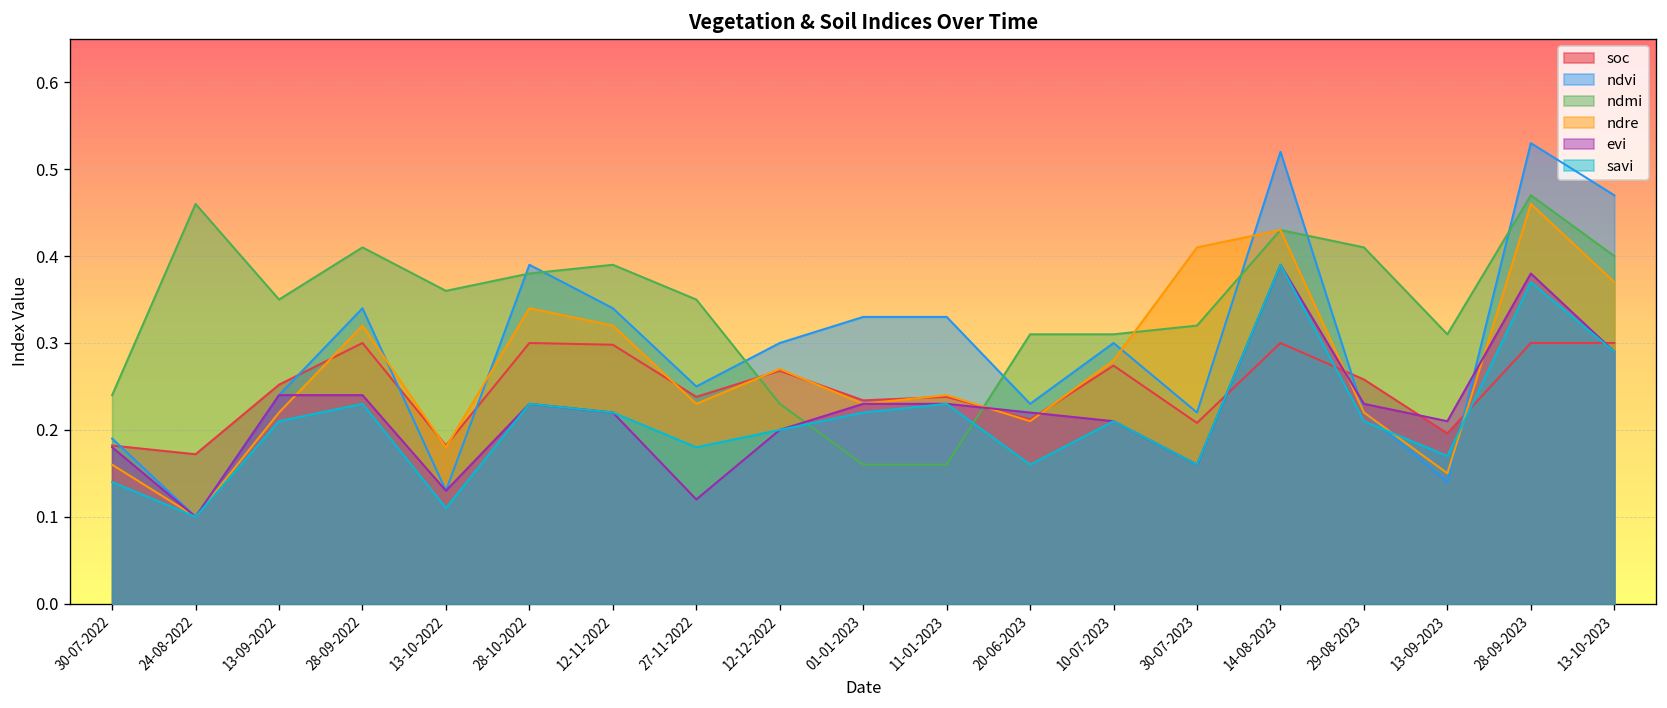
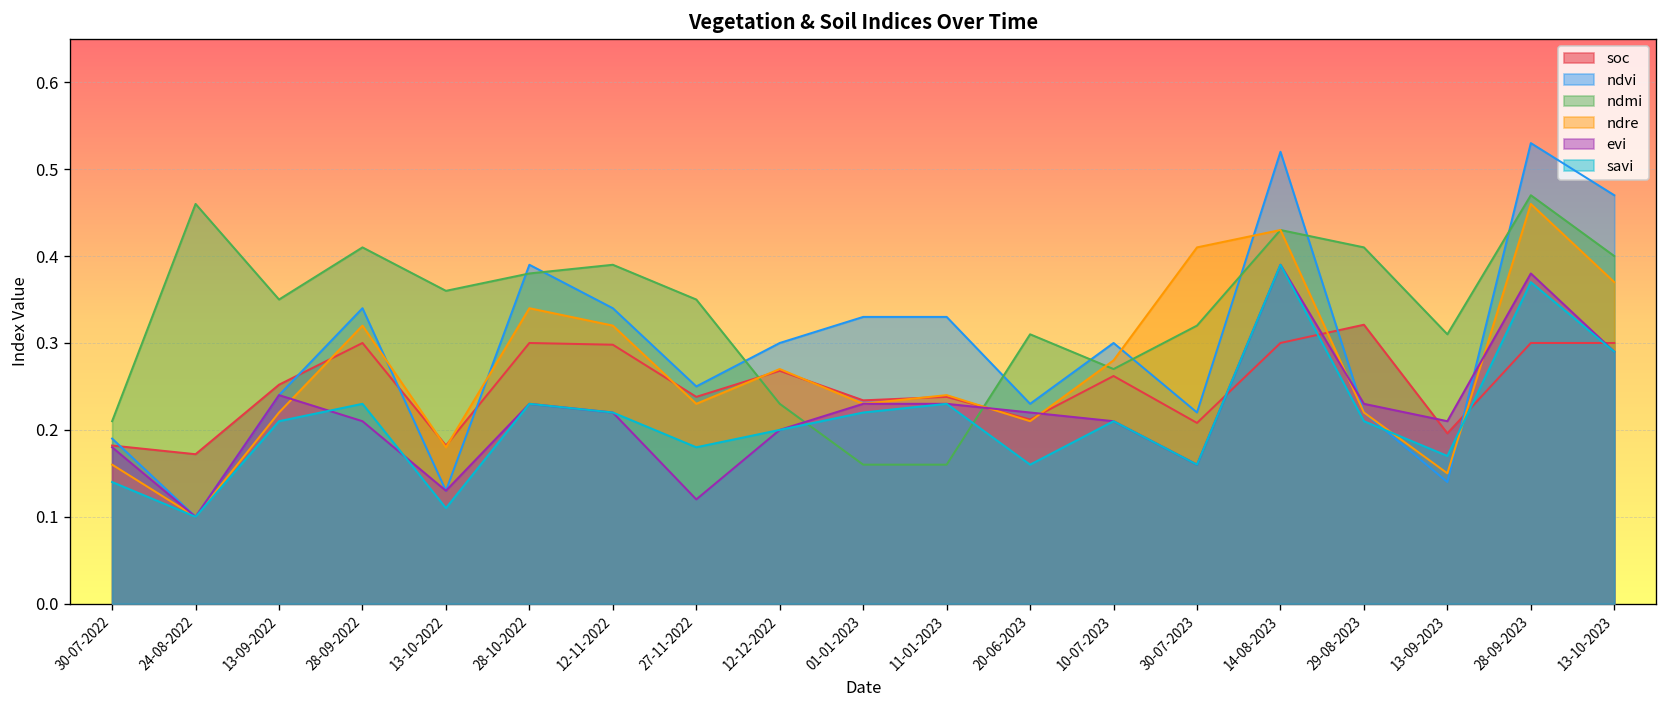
  {
    "soc": {
      "24-08-2022": 0.17,
      "13-09-2022": 0.25,
      "28-09-2022": 0.30,
      "28-10-2022": 0.30,
      "12-11-2022": 0.30,
      "27-11-2022": 0.24,
      "01-01-2023": 0.23,
-     "10-07-2023": 0.27,
+     "10-07-2023": 0.26,
      "30-07-2023": 0.21,
      "14-08-2023": 0.30,
-     "29-08-2023": 0.26,
+     "29-08-2023": 0.32,
      "13-09-2023": 0.20,
      "28-09-2023": 0.30,
      "13-10-2023": 0.30
    },
    "ndmi": {
-     "30-07-2022": 0.24,
+     "30-07-2022": 0.21,
      "24-08-2022": 0.46,
      "13-09-2022": 0.35,
      "28-09-2022": 0.41,
      "13-10-2022": 0.36,
      "28-10-2022": 0.38,
      "12-11-2022": 0.39,
      "27-11-2022": 0.35,
      "12-12-2022": 0.23,
      "01-01-2023": 0.16,
      "11-01-2023": 0.16,
      "20-06-2023": 0.31,
-     "10-07-2023": 0.31,
+     "10-07-2023": 0.27,
      "30-07-2023": 0.32,
      "29-08-2023": 0.41,
      "13-09-2023": 0.31,
      "28-09-2023": 0.47,
      "13-10-2023": 0.40
    },
    "ndre": {
      "30-07-2022": 0.16,
      "13-09-2022": 0.22,
      "28-09-2022": 0.32,
      "28-10-2022": 0.34,
      "12-11-2022": 0.32,
      "27-11-2022": 0.23,
      "10-07-2023": 0.28,
      "30-07-2023": 0.41,
      "13-09-2023": 0.15,
      "28-09-2023": 0.46,
      "13-10-2023": 0.37
    },
    "evi": {
-     "28-09-2022": 0.24,
+     "28-09-2022": 0.21,
      "27-11-2022": 0.12,
      "20-06-2023": 0.22,
      "29-08-2023": 0.23,
      "13-09-2023": 0.21,
      "28-09-2023": 0.38
    }
  }
